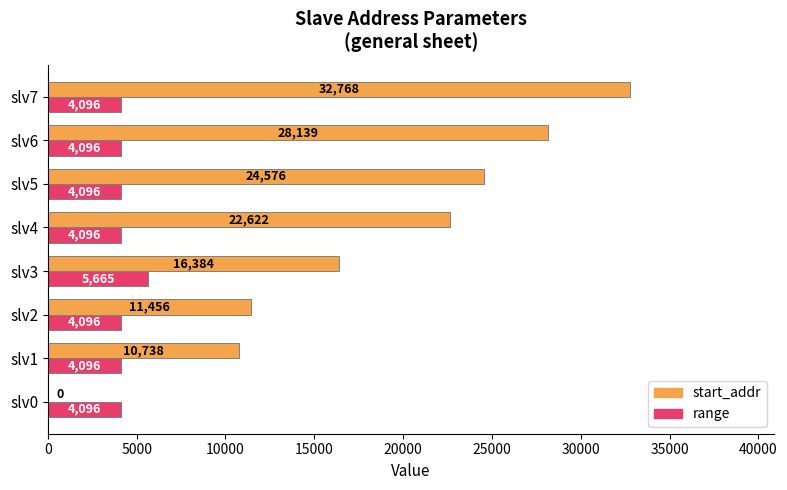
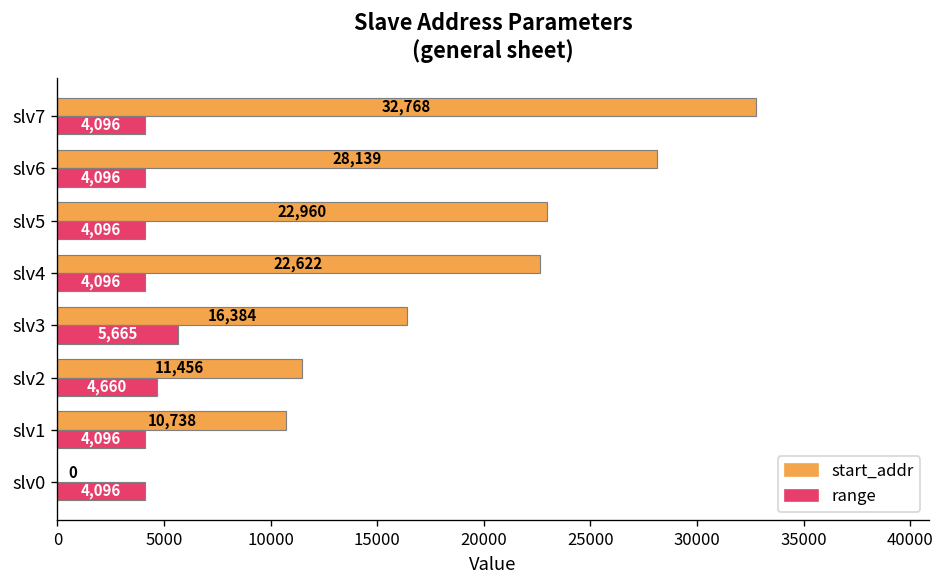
  {
    "start_addr": {
      "slv7": "32,768",
      "slv6": "28,139",
-     "slv5": "24,576",
+     "slv5": "22,960",
      "slv4": "22,622",
      "slv3": "16,384",
      "slv2": "11,456",
      "slv1": "10,738",
      "slv0": "0"
    },
    "range": {
      "slv7": "4,096",
      "slv6": "4,096",
      "slv5": "4,096",
      "slv4": "4,096",
      "slv3": "5,665",
-     "slv2": "4,096",
+     "slv2": "4,660",
      "slv1": "4,096",
      "slv0": "4,096"
    }
  }
